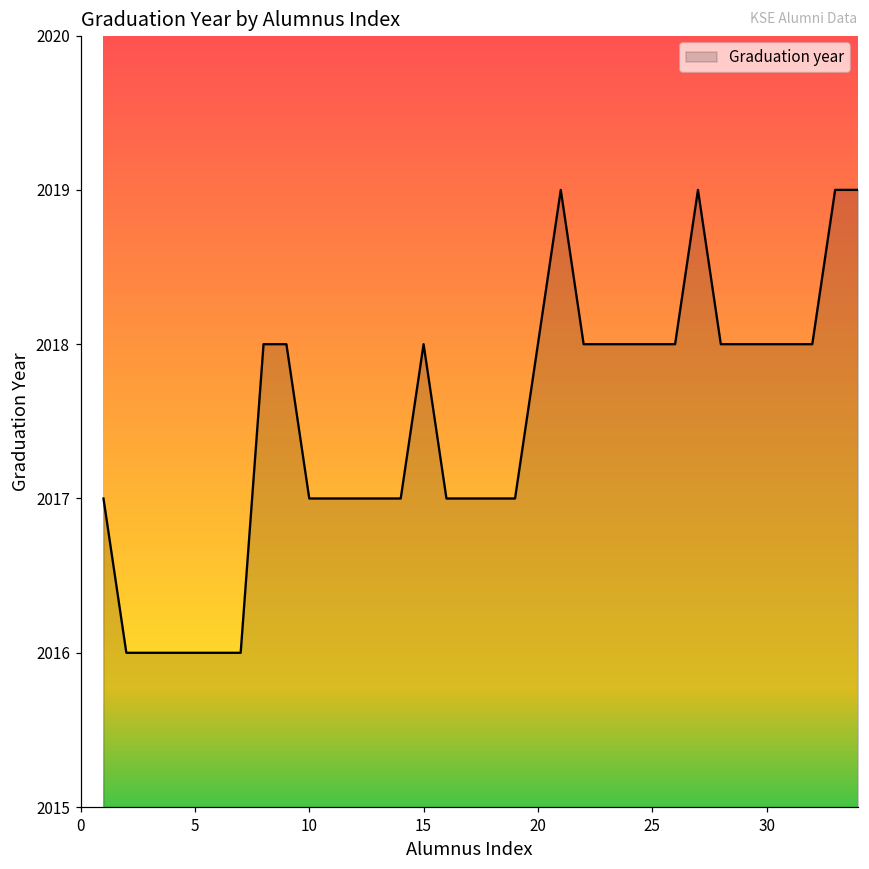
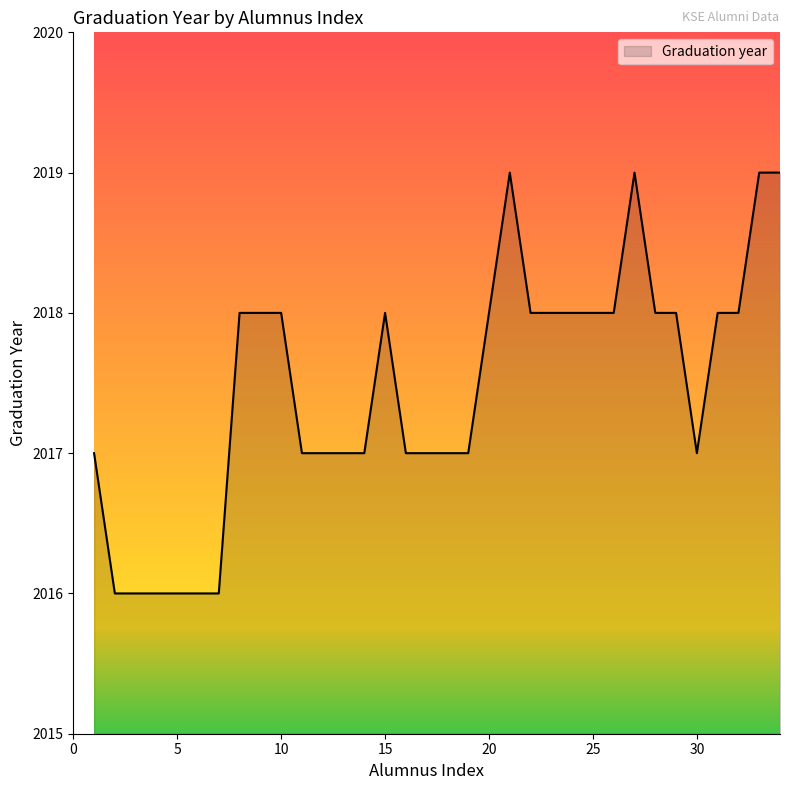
  {
    "5": 2016,
-   "10": 2017,
+   "10": 2018,
    "15": 2018,
    "20": 2018,
    "25": 2018,
-   "30": 2018
+   "30": 2017
  }
